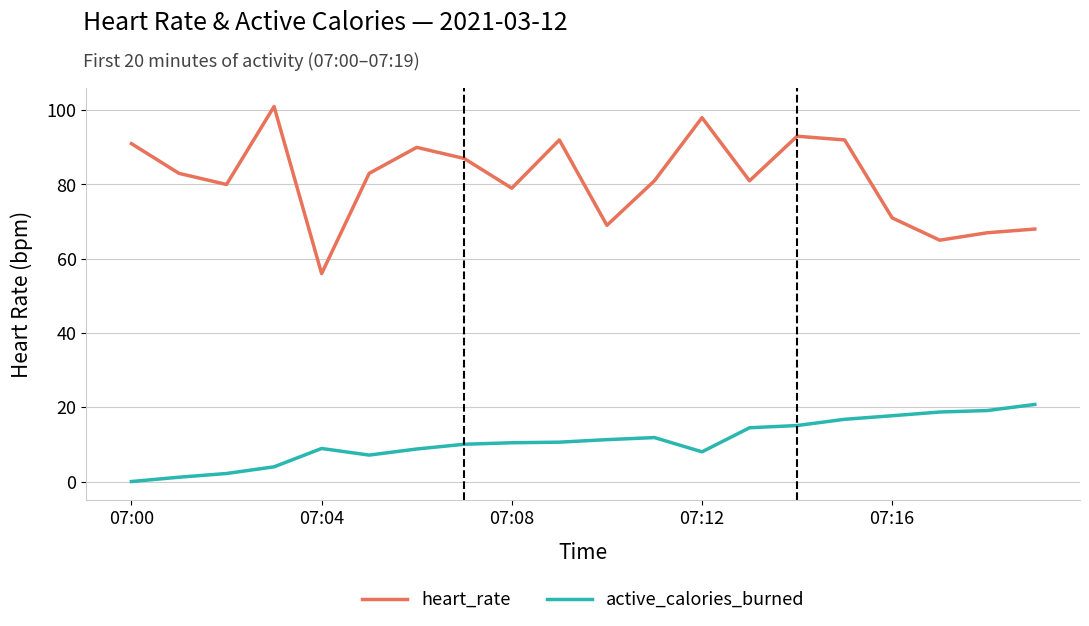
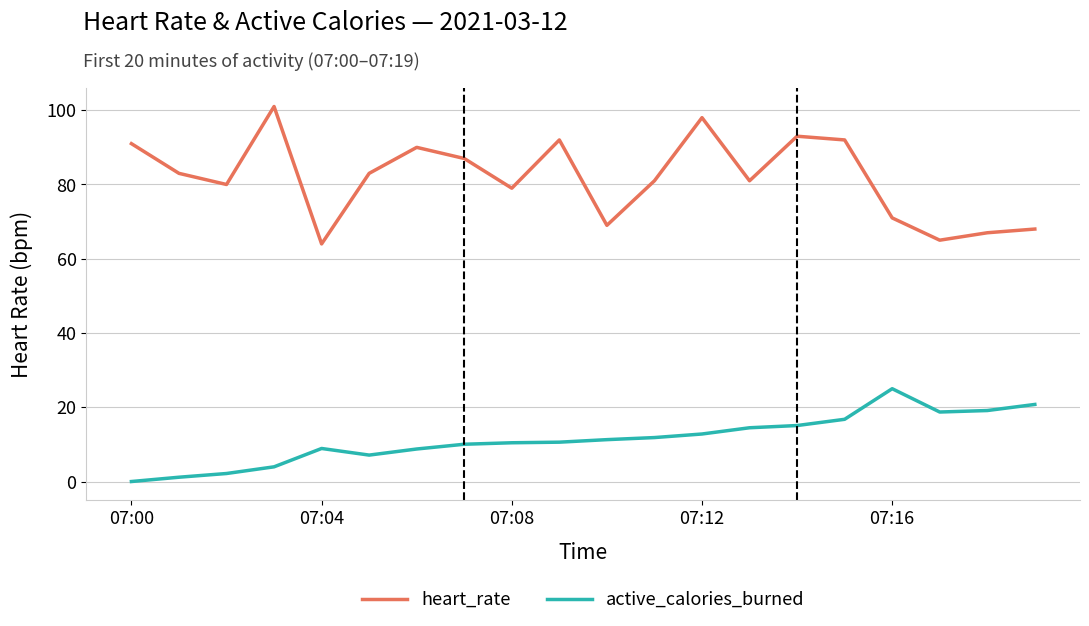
  {
    "heart_rate": {
      "07:00": 91,
-     "07:04": 56,
+     "07:04": 64,
      "07:08": 79,
      "07:12": 98,
      "07:16": 71
    },
    "active_calories_burned": {
      "07:00": 0,
      "07:04": 9,
      "07:08": 10,
-     "07:12": 8,
-     "07:16": 18
+     "07:12": 13,
+     "07:16": 25
    }
  }
